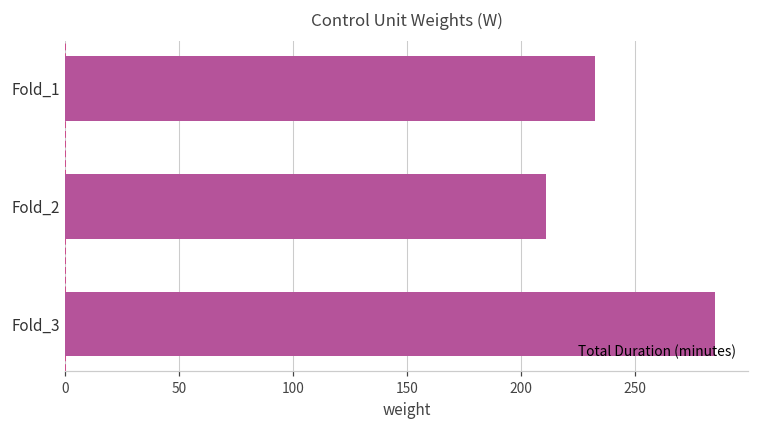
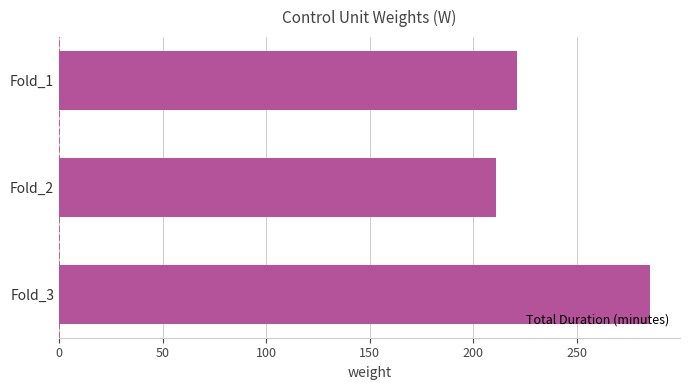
  {
-   "Fold_1": 232,
+   "Fold_1": 221,
    "Fold_2": 211,
    "Fold_3": 285
  }
